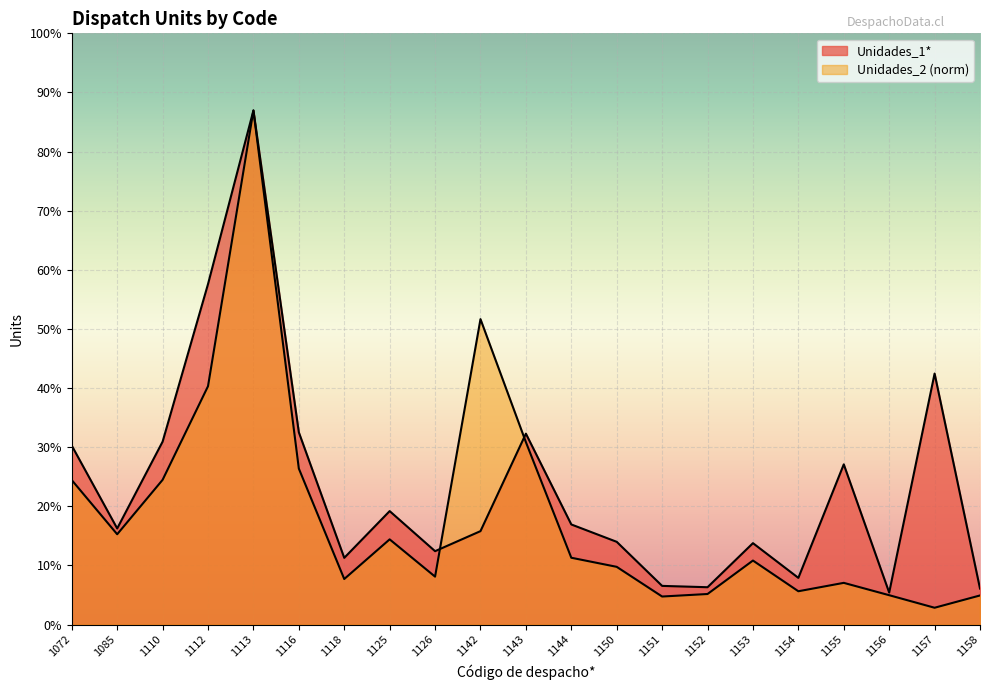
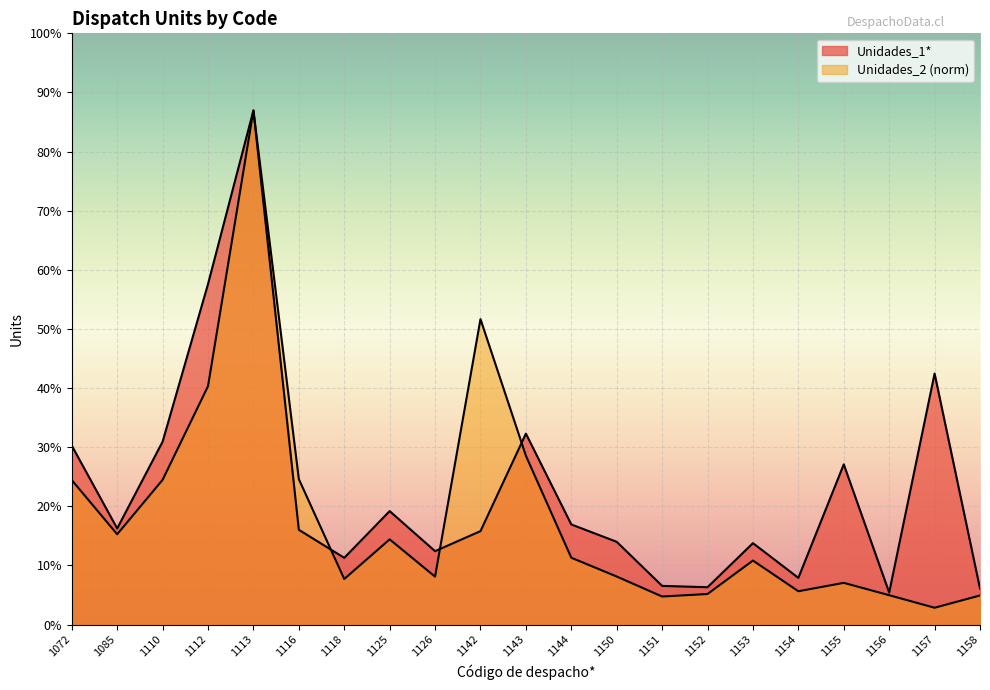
  {
    "Unidades_1*": {
      "1072": "30%",
      "1085": "16%",
      "1110": "31%",
      "1112": "58%",
-     "1116": "33%",
+     "1116": "16%",
      "1118": "11%",
      "1125": "19%",
      "1126": "12%",
      "1142": "16%",
      "1143": "32%",
      "1144": "17%",
      "1150": "14%",
      "1151": "7%",
      "1152": "6%",
      "1153": "14%",
      "1154": "8%",
      "1155": "27%",
      "1156": "5%",
      "1157": "42%",
      "1158": "6%"
    },
    "Unidades_2 (norm)": {
      "1072": "24%",
      "1085": "15%",
      "1110": "24%",
      "1112": "40%",
-     "1116": "26%",
+     "1116": "25%",
      "1118": "8%",
      "1125": "14%",
      "1126": "8%",
      "1142": "52%",
-     "1143": "31%",
+     "1143": "29%",
      "1144": "11%",
-     "1150": "10%",
+     "1150": "8%",
      "1151": "5%",
      "1152": "5%",
      "1153": "11%",
      "1154": "6%",
      "1155": "7%",
      "1156": "5%",
      "1157": "3%",
      "1158": "5%"
    }
  }
